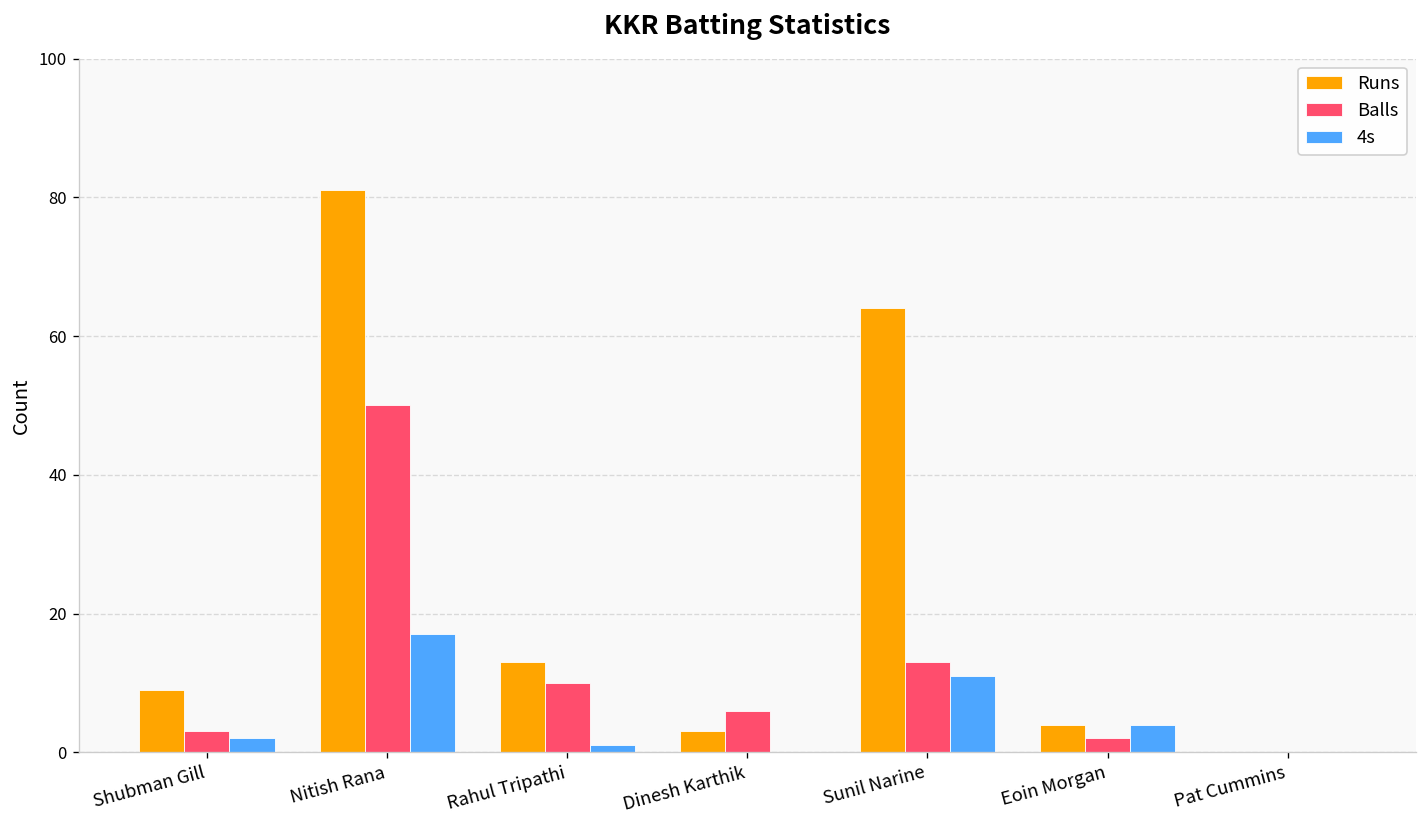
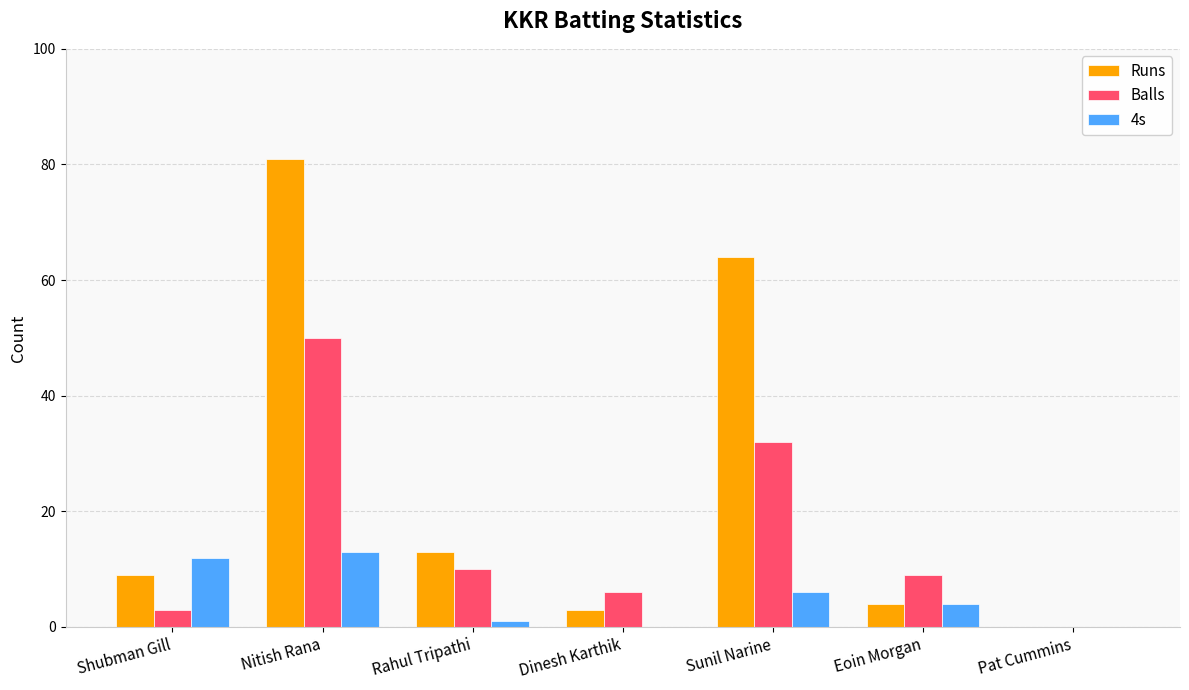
  {
    "Runs": {
      "Shubman Gill": 9,
      "Nitish Rana": 81,
      "Rahul Tripathi": 13,
      "Dinesh Karthik": 3,
      "Sunil Narine": 64,
      "Eoin Morgan": 4,
      "Pat Cummins": 0
    },
    "Balls": {
      "Shubman Gill": 3,
      "Nitish Rana": 50,
      "Rahul Tripathi": 10,
      "Dinesh Karthik": 6,
-     "Sunil Narine": 13,
-     "Eoin Morgan": 2,
+     "Sunil Narine": 32,
+     "Eoin Morgan": 9,
      "Pat Cummins": 0
    },
    "4s": {
-     "Shubman Gill": 2,
-     "Nitish Rana": 17,
+     "Shubman Gill": 12,
+     "Nitish Rana": 13,
      "Rahul Tripathi": 1,
      "Dinesh Karthik": 0,
-     "Sunil Narine": 11,
+     "Sunil Narine": 6,
      "Eoin Morgan": 4,
      "Pat Cummins": 0
    }
  }
